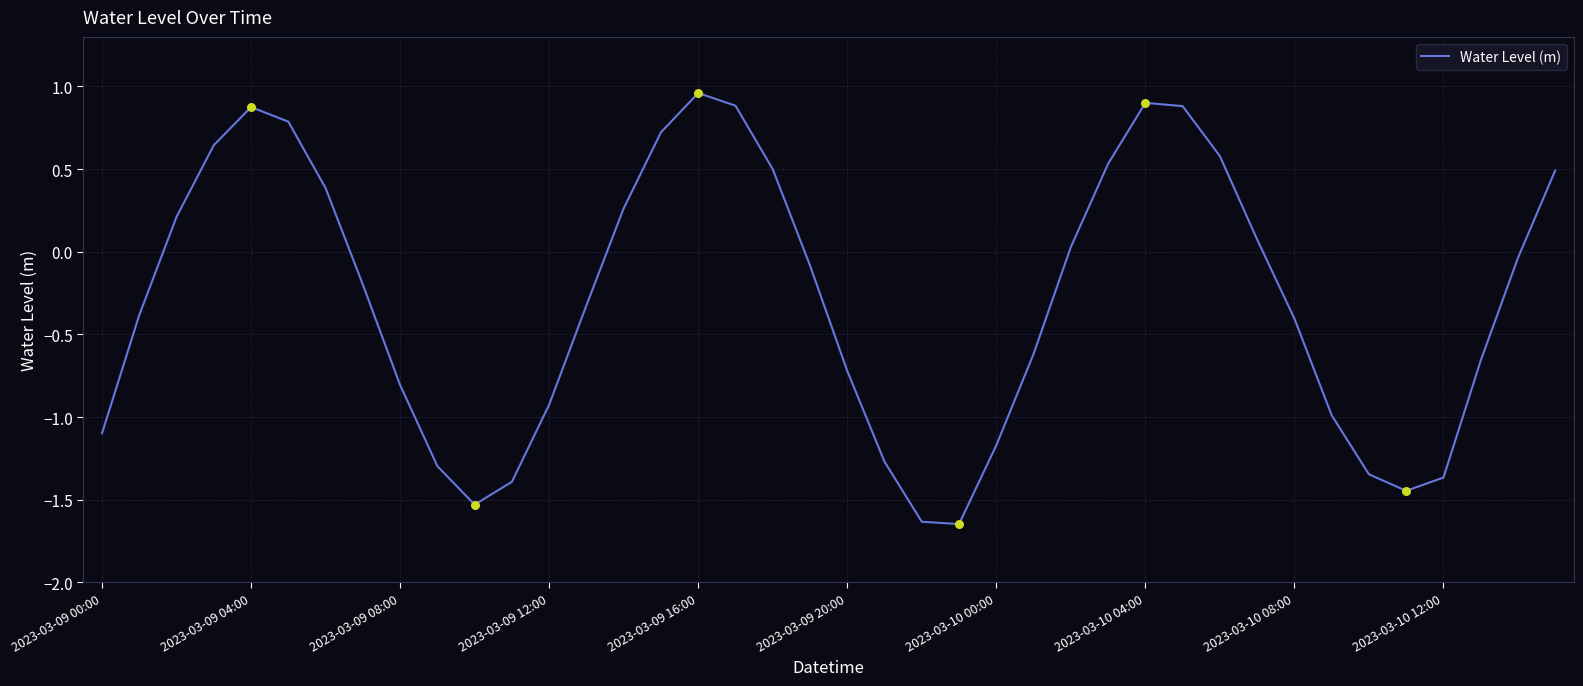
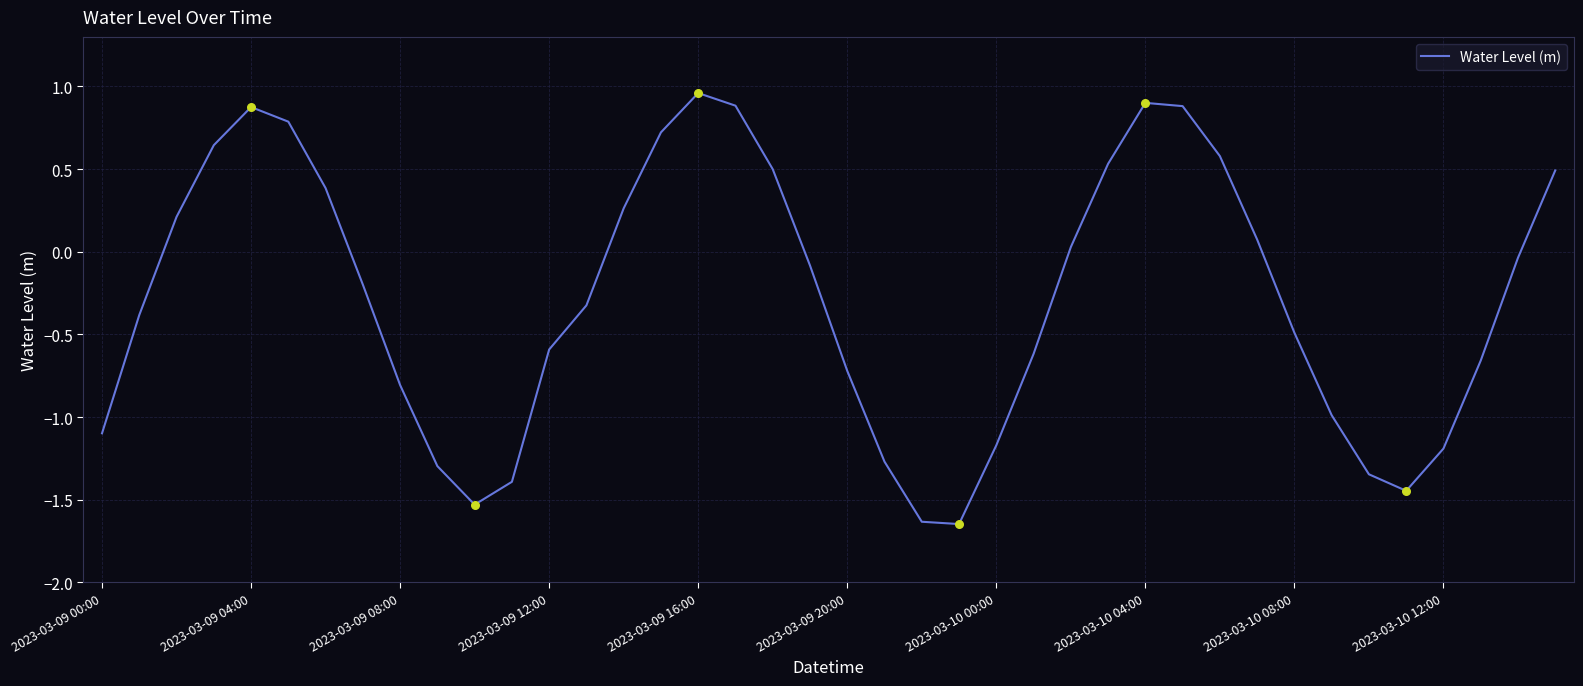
  {
    "Water Level (m)": {
      "2023-03-09 00:00": -1.10,
      "2023-03-09 08:00": -0.81,
-     "2023-03-09 12:00": -0.92,
+     "2023-03-09 12:00": -0.59,
      "2023-03-09 20:00": -0.72,
      "2023-03-10 00:00": -1.17,
-     "2023-03-10 08:00": -0.40,
-     "2023-03-10 12:00": -1.37
+     "2023-03-10 08:00": -0.49,
+     "2023-03-10 12:00": -1.19
    }
  }
